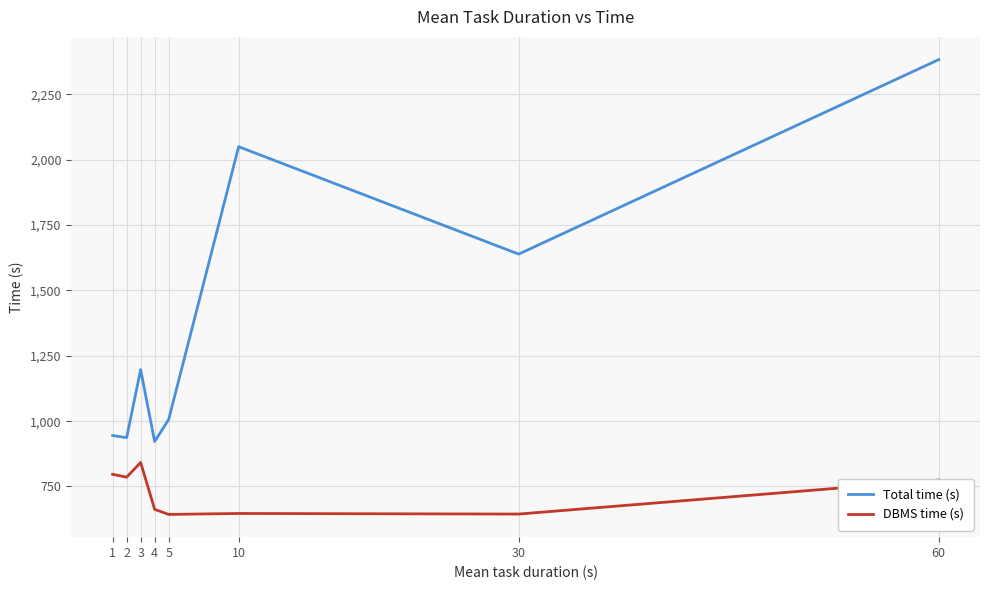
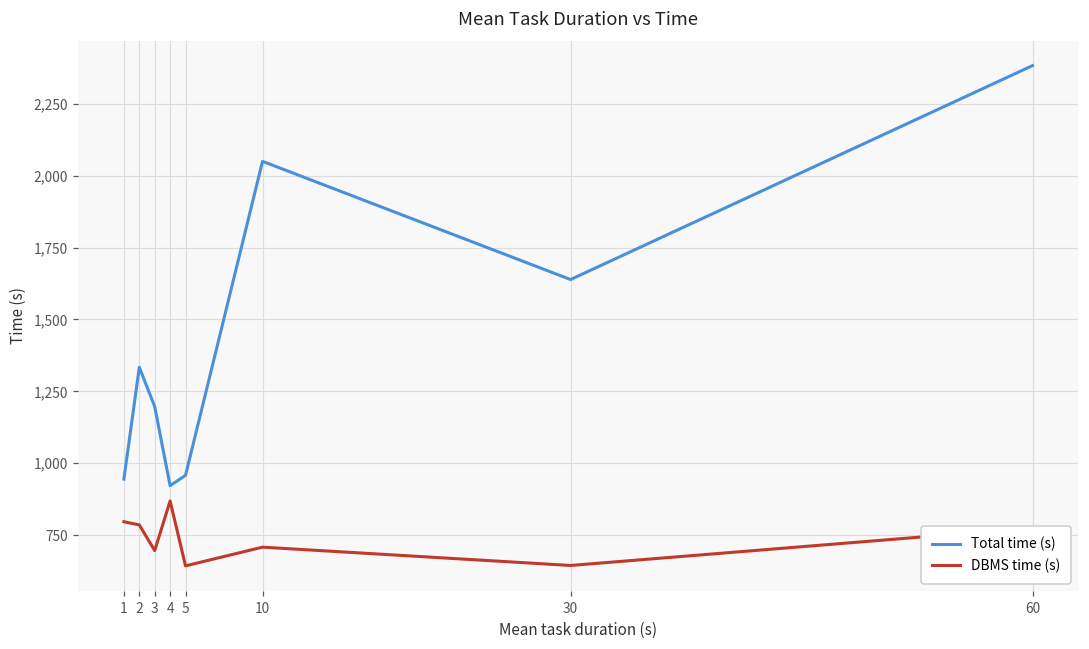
  {
    "Total time (s)": {
      "1": "950",
-     "2": "940",
+     "2": "1,330",
      "3": "1,200",
      "4": "920",
-     "5": "1,010",
+     "5": "960",
      "10": "2,050",
      "30": "1,640",
      "60": "2,380"
    },
    "DBMS time (s)": {
      "1": "800",
      "2": "790",
-     "3": "840",
-     "4": "660",
+     "3": "700",
+     "4": "870",
      "5": "640",
-     "10": "650",
+     "10": "710",
      "30": "640"
    }
  }
